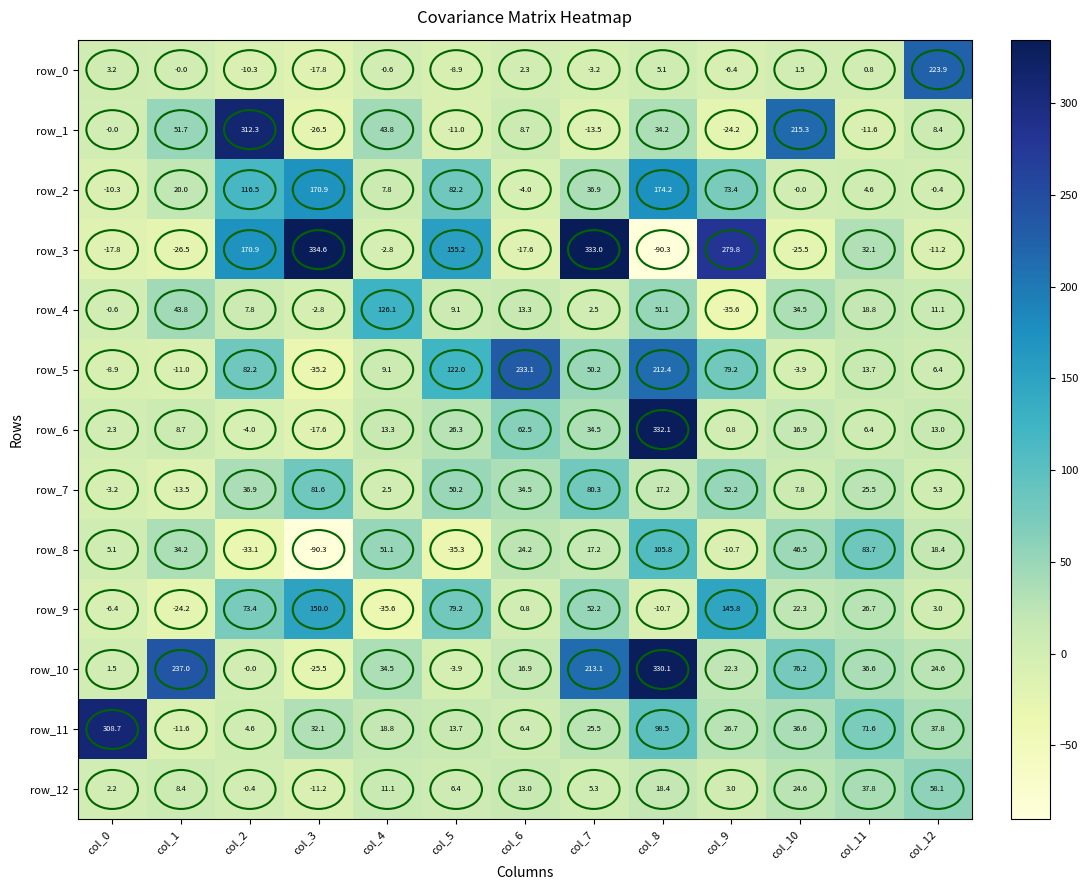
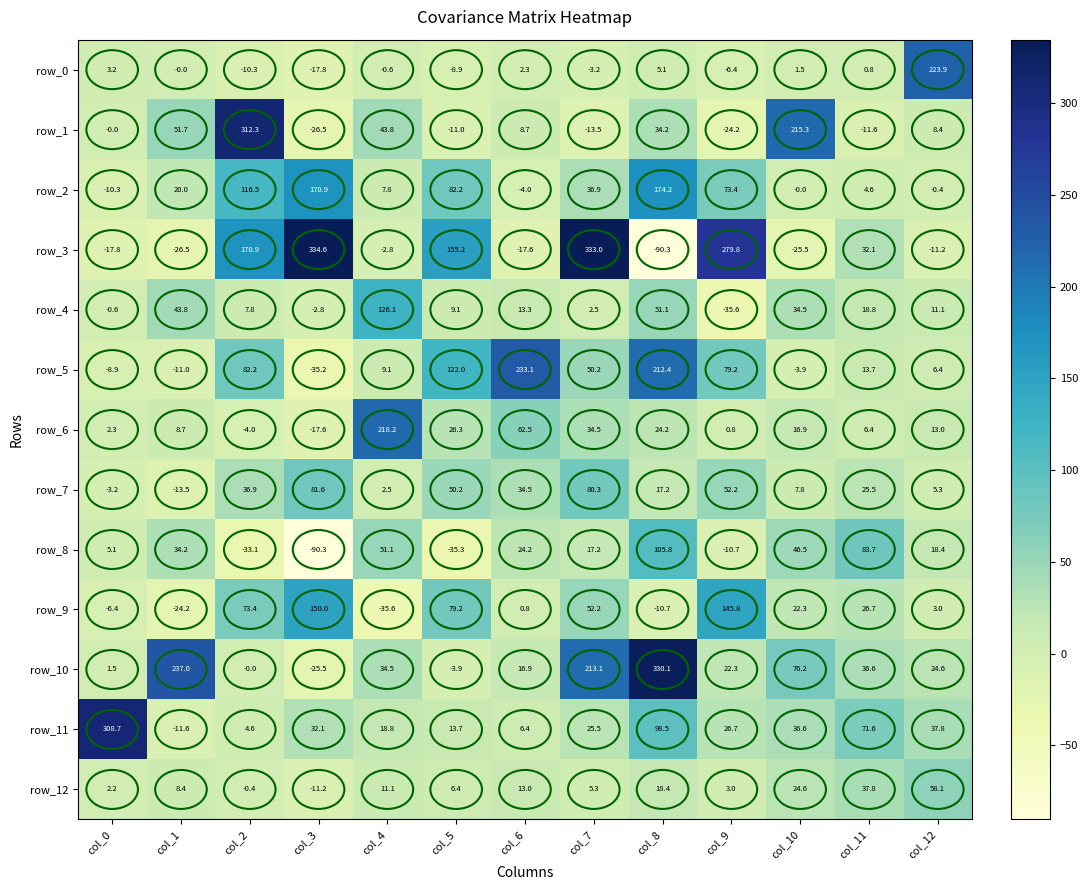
  {
    "row_0": {
      "col_0": 3.2,
      "col_1": -0.0,
      "col_2": -10.3,
      "col_3": -17.8,
      "col_4": -0.6,
      "col_5": -8.9,
      "col_6": 2.3,
      "col_7": -3.2,
      "col_8": 5.1,
      "col_9": -6.4,
      "col_10": 1.5,
      "col_11": 0.8,
      "col_12": 223.9
    },
    "row_1": {
      "col_0": -0.0,
      "col_1": 51.7,
      "col_2": 312.3,
      "col_3": -26.5,
      "col_4": 43.8,
      "col_5": -11.0,
      "col_6": 8.7,
      "col_7": -13.5,
      "col_8": 34.2,
      "col_9": -24.2,
      "col_10": 215.3,
      "col_11": -11.6,
      "col_12": 8.4
    },
    "row_2": {
      "col_0": -10.3,
      "col_1": 20.0,
      "col_2": 116.5,
      "col_3": 170.9,
      "col_4": 7.8,
      "col_5": 82.2,
      "col_6": -4.0,
      "col_7": 36.9,
      "col_8": 174.2,
      "col_9": 73.4,
      "col_10": -0.0,
      "col_11": 4.6,
      "col_12": -0.4
    },
    "row_3": {
      "col_0": -17.8,
      "col_1": -26.5,
      "col_2": 170.9,
      "col_3": 334.6,
      "col_4": -2.8,
      "col_5": 155.2,
      "col_6": -17.6,
      "col_7": 333.0,
      "col_8": -90.3,
      "col_9": 279.8,
      "col_10": -25.5,
      "col_11": 32.1,
      "col_12": -11.2
    },
    "row_4": {
      "col_0": -0.6,
      "col_1": 43.8,
      "col_2": 7.8,
      "col_3": -2.8,
      "col_4": 126.1,
      "col_5": 9.1,
      "col_6": 13.3,
      "col_7": 2.5,
      "col_8": 51.1,
      "col_9": -35.6,
      "col_10": 34.5,
      "col_11": 18.8,
      "col_12": 11.1
    },
    "row_5": {
      "col_0": -8.9,
      "col_1": -11.0,
      "col_2": 82.2,
      "col_3": -35.2,
      "col_4": 9.1,
      "col_5": 122.0,
      "col_6": 233.1,
      "col_7": 50.2,
      "col_8": 212.4,
      "col_9": 79.2,
      "col_10": -3.9,
      "col_11": 13.7,
      "col_12": 6.4
    },
    "row_6": {
      "col_0": 2.3,
      "col_1": 8.7,
      "col_2": -4.0,
      "col_3": -17.6,
-     "col_4": 13.3,
+     "col_4": 218.2,
      "col_5": 26.3,
      "col_6": 62.5,
      "col_7": 34.5,
-     "col_8": 332.1,
+     "col_8": 24.2,
      "col_9": 0.8,
      "col_10": 16.9,
      "col_11": 6.4,
      "col_12": 13.0
    },
    "row_7": {
      "col_0": -3.2,
      "col_1": -13.5,
      "col_2": 36.9,
      "col_3": 81.6,
      "col_4": 2.5,
      "col_5": 50.2,
      "col_6": 34.5,
      "col_7": 80.3,
      "col_8": 17.2,
      "col_9": 52.2,
      "col_10": 7.8,
      "col_11": 25.5,
      "col_12": 5.3
    },
    "row_8": {
      "col_0": 5.1,
      "col_1": 34.2,
      "col_2": -33.1,
      "col_3": -90.3,
      "col_4": 51.1,
      "col_5": -35.3,
      "col_6": 24.2,
      "col_7": 17.2,
      "col_8": 105.8,
      "col_9": -10.7,
      "col_10": 46.5,
      "col_11": 83.7,
      "col_12": 18.4
    },
    "row_9": {
      "col_0": -6.4,
      "col_1": -24.2,
      "col_2": 73.4,
      "col_3": 150.0,
      "col_4": -35.6,
      "col_5": 79.2,
      "col_6": 0.8,
      "col_7": 52.2,
      "col_8": -10.7,
      "col_9": 145.8,
      "col_10": 22.3,
      "col_11": 26.7,
      "col_12": 3.0
    },
    "row_10": {
      "col_0": 1.5,
      "col_1": 237.0,
      "col_2": -0.0,
      "col_3": -25.5,
      "col_4": 34.5,
      "col_5": -3.9,
      "col_6": 16.9,
      "col_7": 213.1,
      "col_8": 330.1,
      "col_9": 22.3,
      "col_10": 76.2,
      "col_11": 36.6,
      "col_12": 24.6
    },
    "row_11": {
      "col_0": 308.7,
      "col_1": -11.6,
      "col_2": 4.6,
      "col_3": 32.1,
      "col_4": 18.8,
      "col_5": 13.7,
      "col_6": 6.4,
      "col_7": 25.5,
      "col_8": 98.5,
      "col_9": 26.7,
      "col_10": 36.6,
      "col_11": 71.6,
      "col_12": 37.8
    },
    "row_12": {
      "col_0": 2.2,
      "col_1": 8.4,
      "col_2": -0.4,
      "col_3": -11.2,
      "col_4": 11.1,
      "col_5": 6.4,
      "col_6": 13.0,
      "col_7": 5.3,
      "col_8": 18.4,
      "col_9": 3.0,
      "col_10": 24.6,
      "col_11": 37.8,
      "col_12": 58.1
    }
  }
